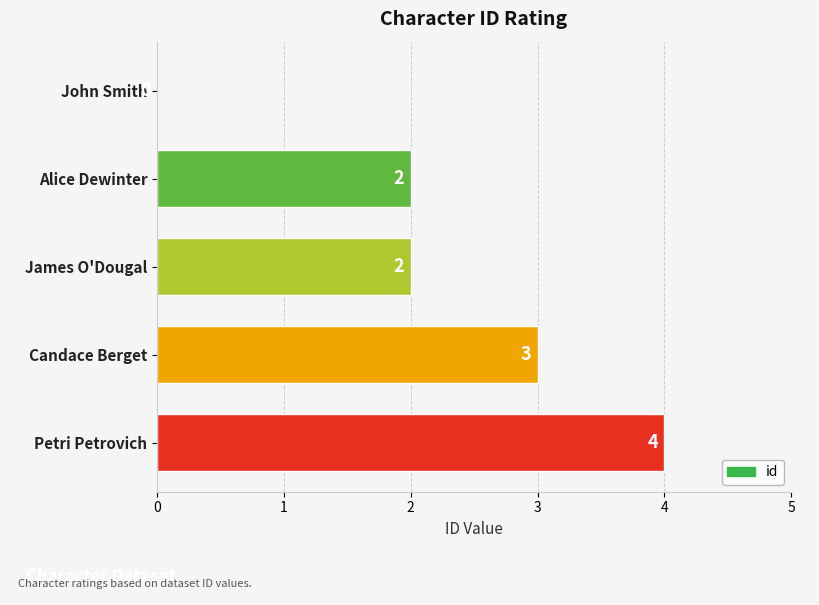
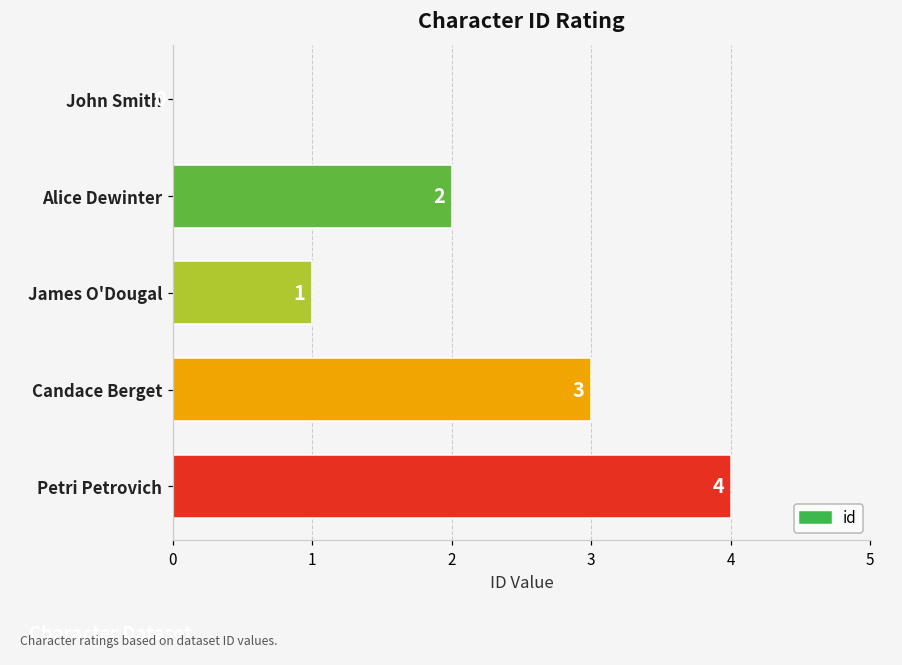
  {
    "Alice Dewinter": 2,
-   "James O'Dougal": 2,
+   "James O'Dougal": 1,
    "Candace Berget": 3,
    "Petri Petrovich": 4
  }
